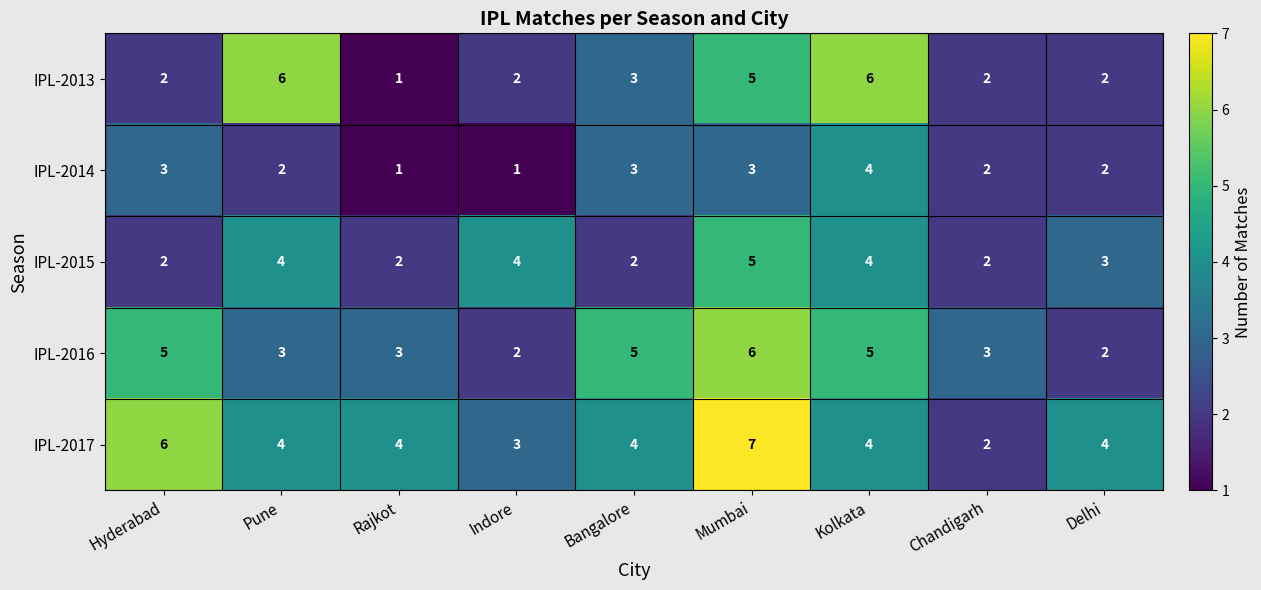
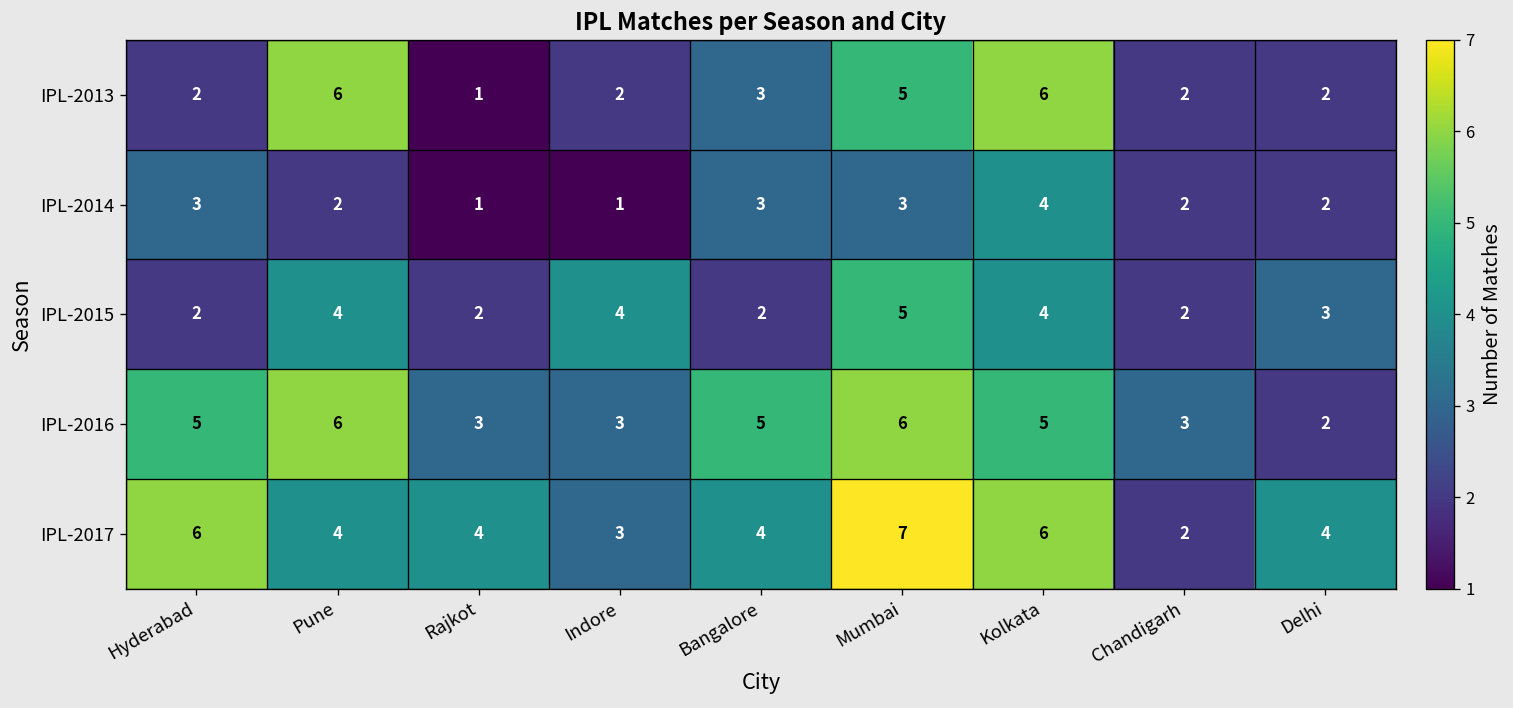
  {
    "IPL-2013": {
      "Hyderabad": 2,
      "Pune": 6,
      "Rajkot": 1,
      "Indore": 2,
      "Bangalore": 3,
      "Mumbai": 5,
      "Kolkata": 6,
      "Chandigarh": 2,
      "Delhi": 2
    },
    "IPL-2014": {
      "Hyderabad": 3,
      "Pune": 2,
      "Rajkot": 1,
      "Indore": 1,
      "Bangalore": 3,
      "Mumbai": 3,
      "Kolkata": 4,
      "Chandigarh": 2,
      "Delhi": 2
    },
    "IPL-2015": {
      "Hyderabad": 2,
      "Pune": 4,
      "Rajkot": 2,
      "Indore": 4,
      "Bangalore": 2,
      "Mumbai": 5,
      "Kolkata": 4,
      "Chandigarh": 2,
      "Delhi": 3
    },
    "IPL-2016": {
      "Hyderabad": 5,
-     "Pune": 3,
+     "Pune": 6,
      "Rajkot": 3,
-     "Indore": 2,
+     "Indore": 3,
      "Bangalore": 5,
      "Mumbai": 6,
      "Kolkata": 5,
      "Chandigarh": 3,
      "Delhi": 2
    },
    "IPL-2017": {
      "Hyderabad": 6,
      "Pune": 4,
      "Rajkot": 4,
      "Indore": 3,
      "Bangalore": 4,
      "Mumbai": 7,
-     "Kolkata": 4,
+     "Kolkata": 6,
      "Chandigarh": 2,
      "Delhi": 4
    }
  }
